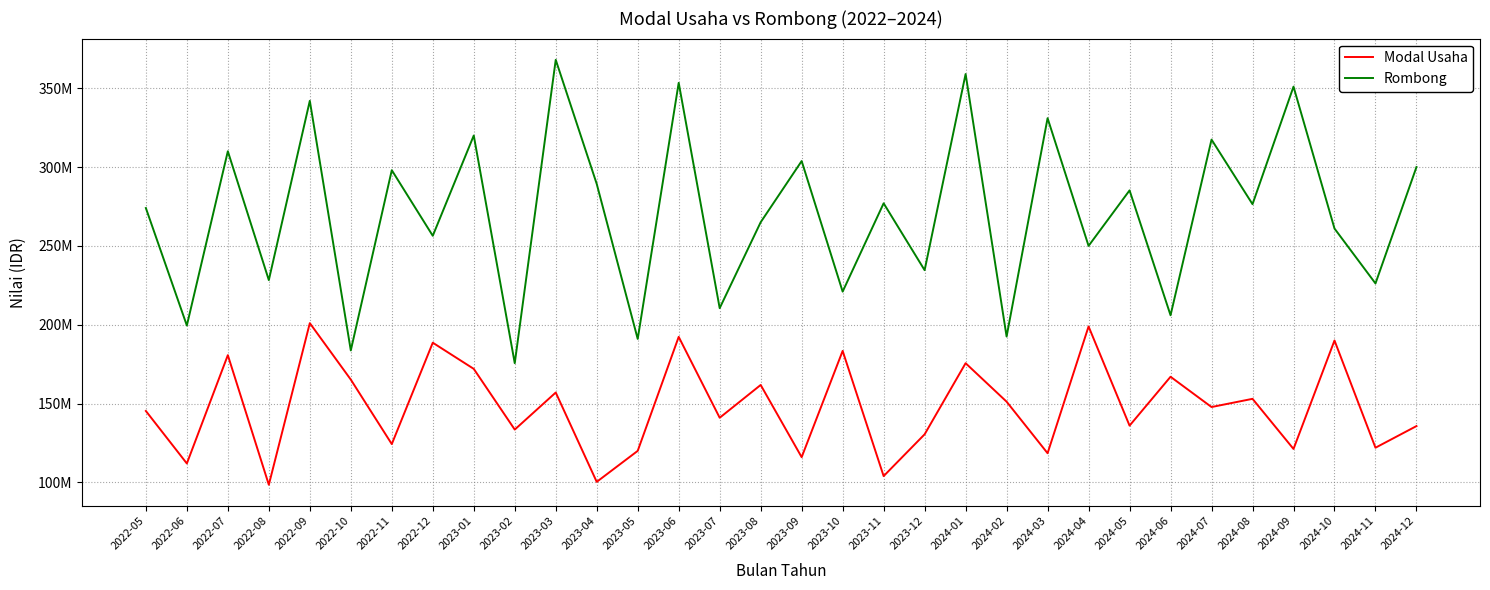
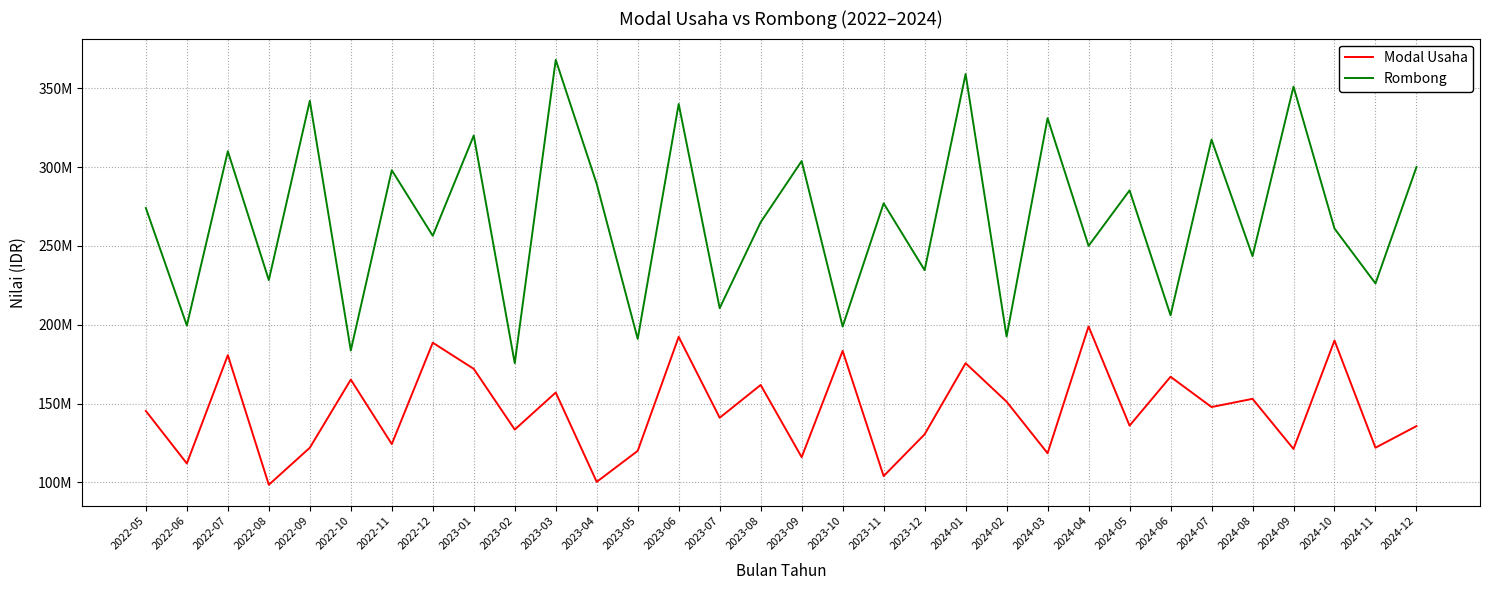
  {
    "Modal Usaha": {
      "2022-05": 145000000,
      "2022-06": 112000000,
      "2022-07": 181000000,
      "2022-08": 99000000,
-     "2022-09": 201000000,
+     "2022-09": 122000000,
      "2022-10": 165000000,
      "2022-11": 124000000,
      "2022-12": 189000000,
      "2023-01": 172000000,
      "2023-02": 134000000,
      "2023-03": 157000000,
      "2023-04": 100000000,
      "2023-05": 120000000,
      "2023-06": 192000000,
      "2023-07": 141000000,
      "2023-08": 162000000,
      "2023-09": 116000000,
      "2023-10": 183000000,
      "2023-11": 104000000,
      "2023-12": 131000000,
      "2024-01": 176000000,
      "2024-02": 151000000,
      "2024-03": 119000000,
      "2024-04": 199000000,
      "2024-05": 136000000,
      "2024-06": 167000000,
      "2024-07": 148000000,
      "2024-08": 153000000,
      "2024-09": 121000000,
      "2024-10": 190000000,
      "2024-11": 122000000,
      "2024-12": 136000000
    },
    "Rombong": {
      "2022-05": 274000000,
      "2022-06": 200000000,
      "2022-07": 310000000,
      "2022-08": 228000000,
      "2022-09": 342000000,
      "2022-10": 184000000,
      "2022-11": 298000000,
      "2022-12": 256000000,
      "2023-01": 320000000,
      "2023-02": 176000000,
      "2023-03": 368000000,
      "2023-04": 289000000,
      "2023-05": 191000000,
-     "2023-06": 353000000,
+     "2023-06": 340000000,
      "2023-07": 211000000,
      "2023-08": 265000000,
      "2023-09": 304000000,
-     "2023-10": 221000000,
+     "2023-10": 199000000,
      "2023-11": 277000000,
      "2023-12": 235000000,
      "2024-01": 359000000,
      "2024-02": 193000000,
      "2024-03": 331000000,
      "2024-04": 250000000,
      "2024-05": 285000000,
      "2024-06": 206000000,
      "2024-07": 317000000,
-     "2024-08": 276000000,
+     "2024-08": 244000000,
      "2024-09": 351000000,
      "2024-10": 261000000,
      "2024-11": 226000000,
      "2024-12": 300000000
    }
  }
